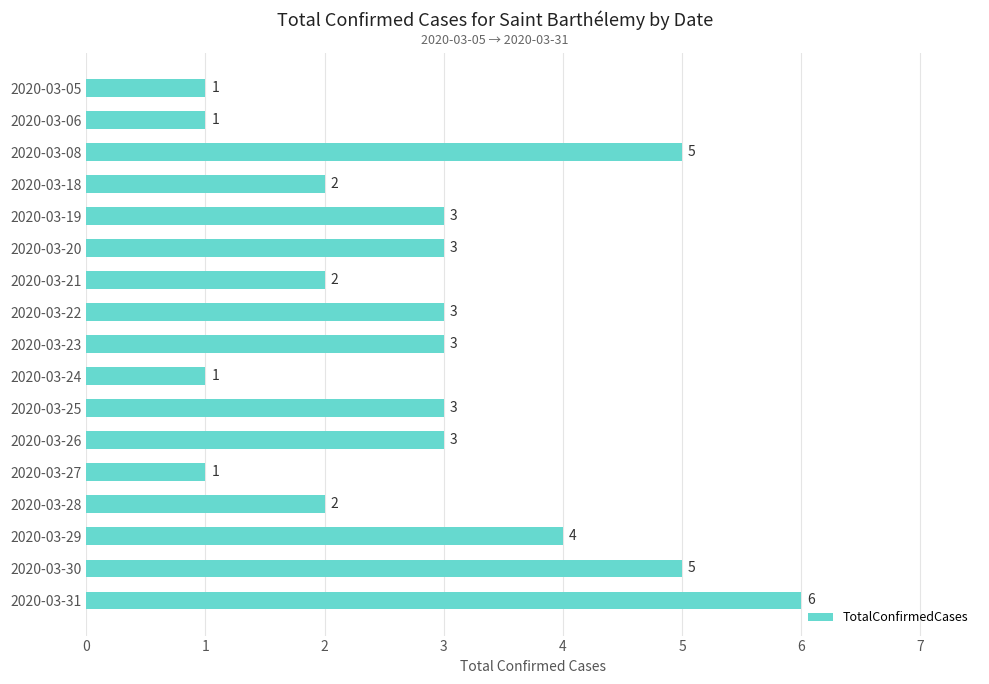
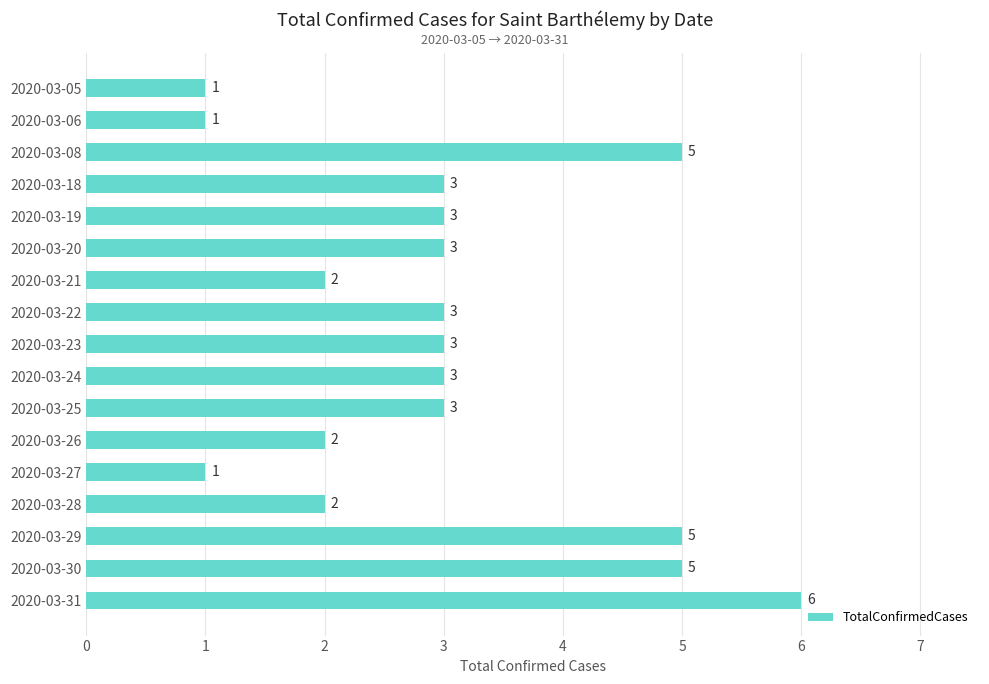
  {
    "2020-03-05": 1,
    "2020-03-06": 1,
    "2020-03-08": 5,
-   "2020-03-18": 2,
+   "2020-03-18": 3,
    "2020-03-19": 3,
    "2020-03-20": 3,
    "2020-03-21": 2,
    "2020-03-22": 3,
    "2020-03-23": 3,
-   "2020-03-24": 1,
+   "2020-03-24": 3,
    "2020-03-25": 3,
-   "2020-03-26": 3,
+   "2020-03-26": 2,
    "2020-03-27": 1,
    "2020-03-28": 2,
-   "2020-03-29": 4,
+   "2020-03-29": 5,
    "2020-03-30": 5,
    "2020-03-31": 6
  }
